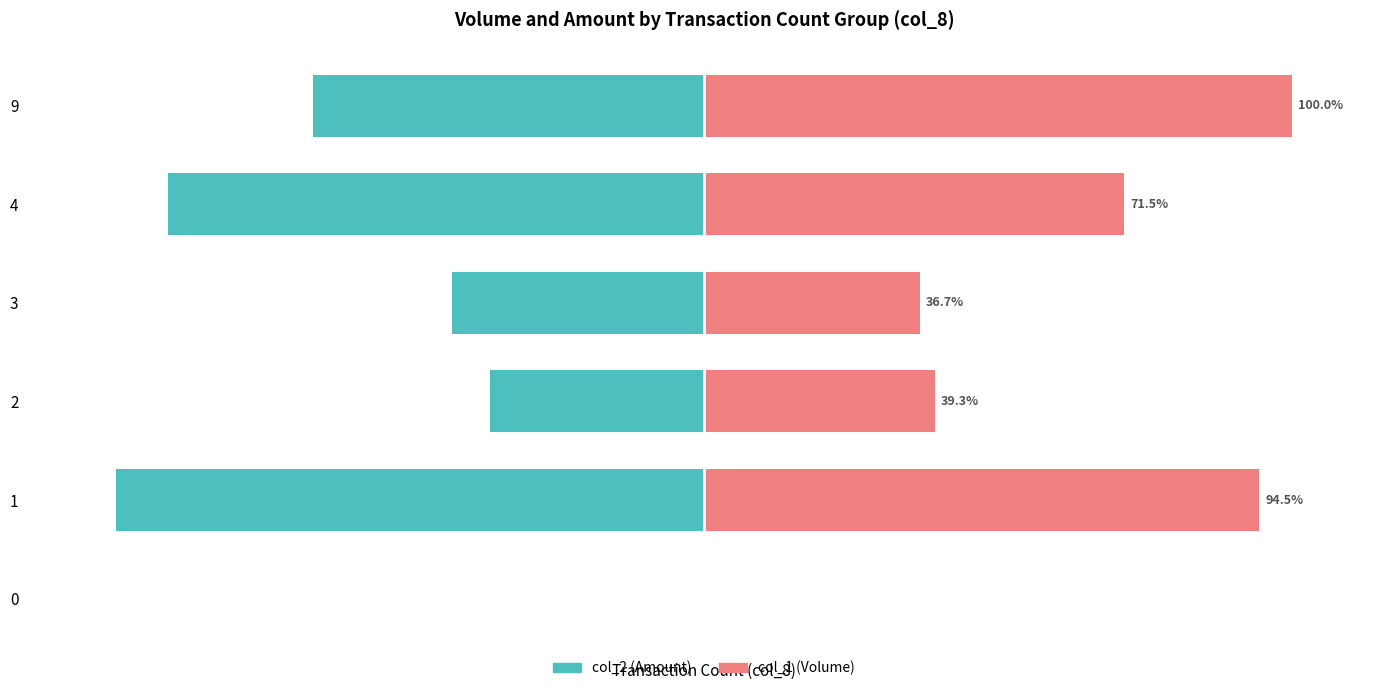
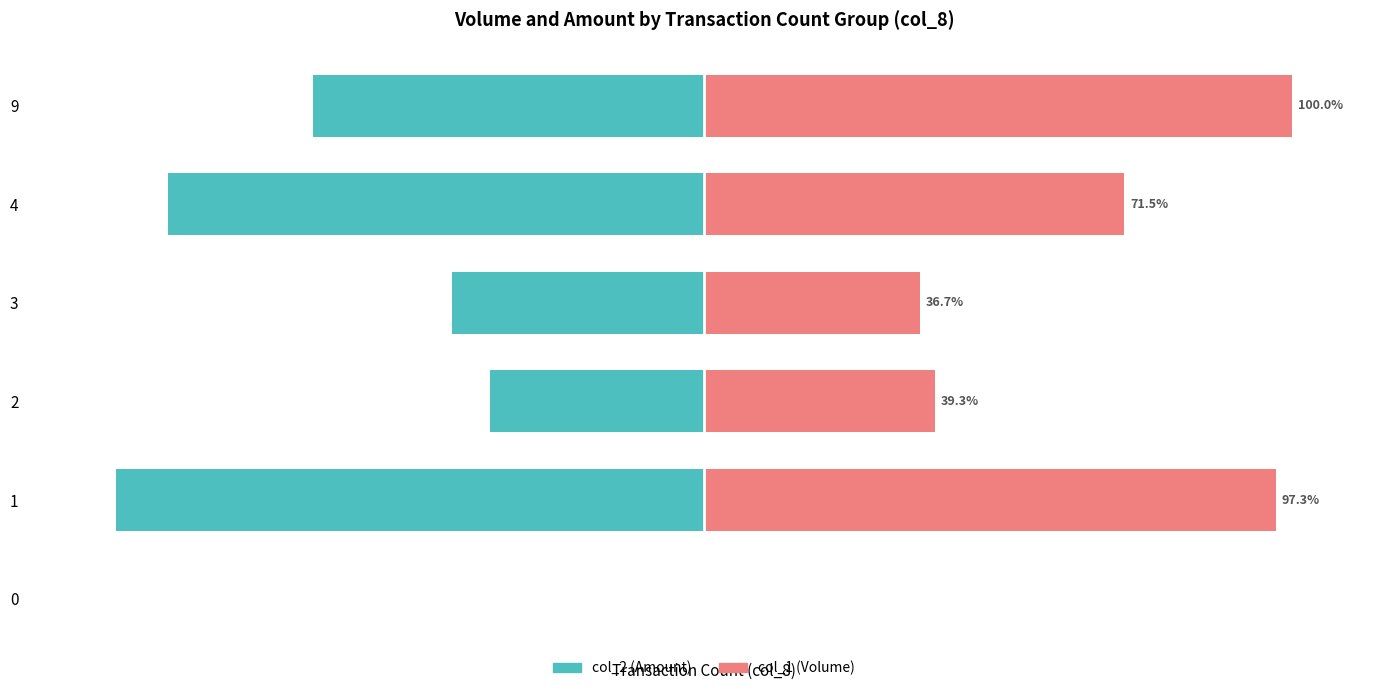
  {
    "col_1 (Volume)": {
      "9": "100.0%",
      "4": "71.5%",
      "3": "36.7%",
      "2": "39.3%",
-     "1": "94.5%"
+     "1": "97.3%"
    }
  }
